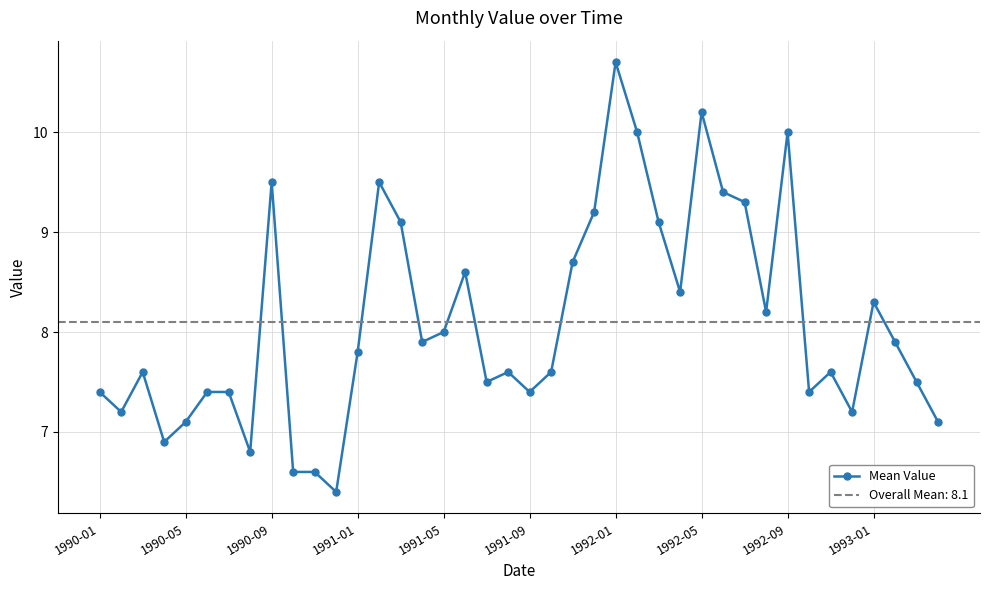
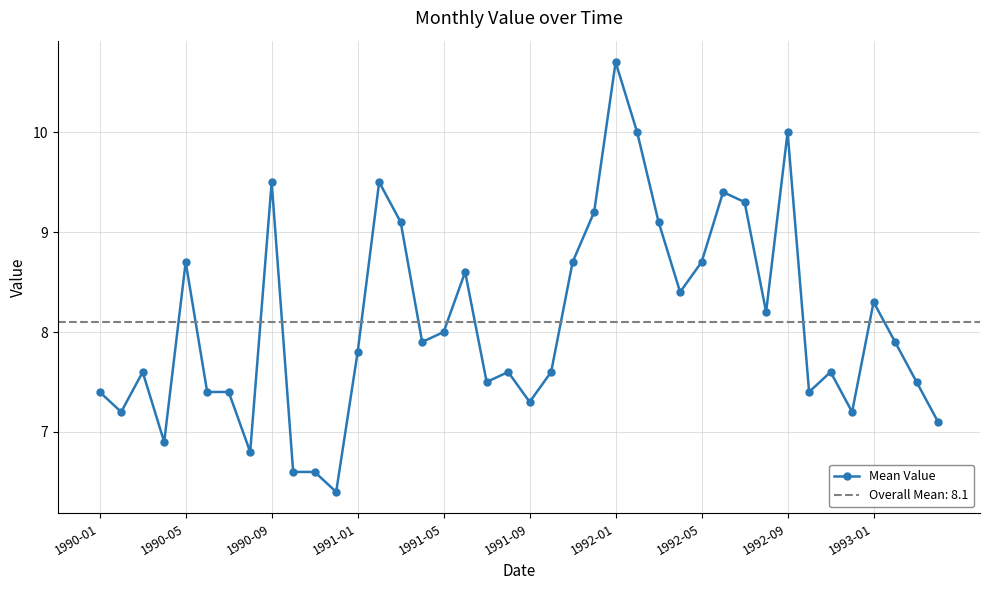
  {
    "1990-01": 7.4,
-   "1990-05": 7.1,
+   "1990-05": 8.7,
    "1990-09": 9.5,
    "1991-01": 7.8,
    "1991-05": 8.0,
-   "1991-09": 7.4,
+   "1991-09": 7.3,
    "1992-01": 10.7,
-   "1992-05": 10.2,
+   "1992-05": 8.7,
    "1992-09": 10.0,
    "1993-01": 8.3
  }
